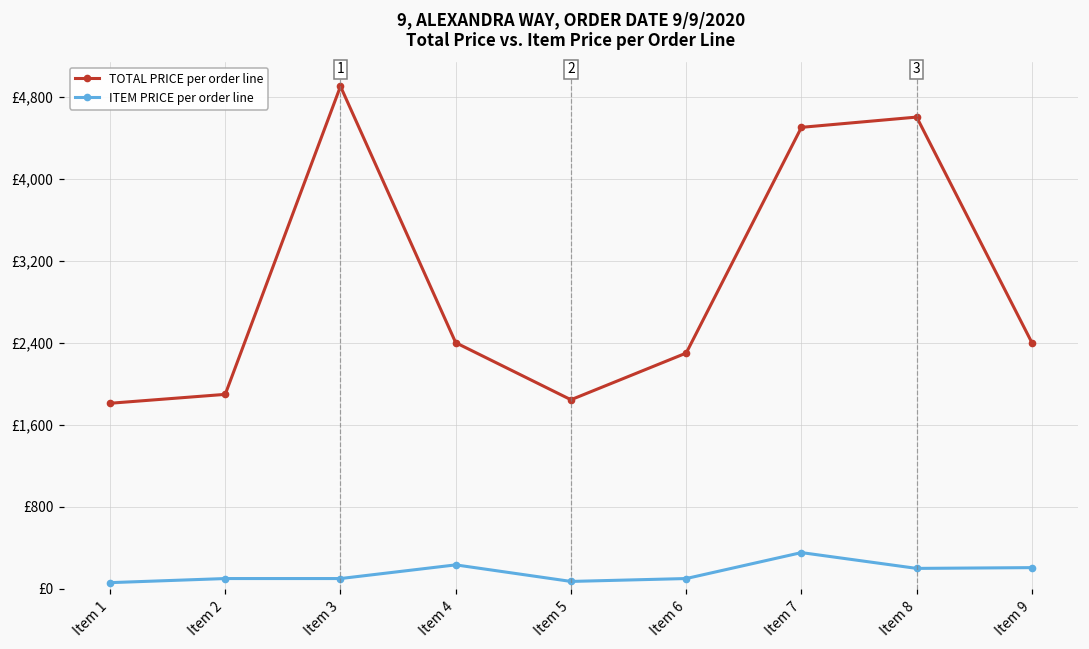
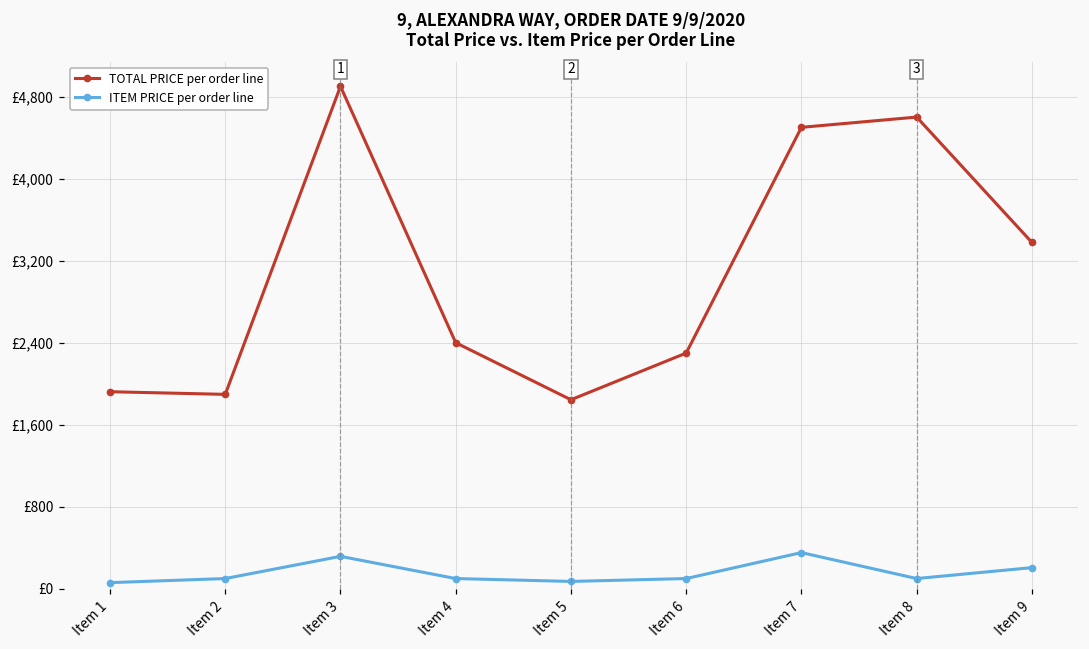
  {
    "TOTAL PRICE per order line": {
-     "Item 1": "£1,800",
+     "Item 1": "£1,900",
      "Item 2": "£1,900",
      "Item 4": "£2,400",
      "Item 5": "£1,800",
      "Item 6": "£2,300",
      "Item 7": "£4,500",
      "Item 8": "£4,600",
-     "Item 9": "£2,400"
+     "Item 9": "£3,400"
    },
    "ITEM PRICE per order line": {
      "Item 1": "£100",
      "Item 2": "£100",
-     "Item 3": "£100",
-     "Item 4": "£200",
+     "Item 3": "£300",
+     "Item 4": "£100",
      "Item 5": "£100",
      "Item 6": "£100",
      "Item 7": "£400",
-     "Item 8": "£200",
+     "Item 8": "£100",
      "Item 9": "£200"
    }
  }
